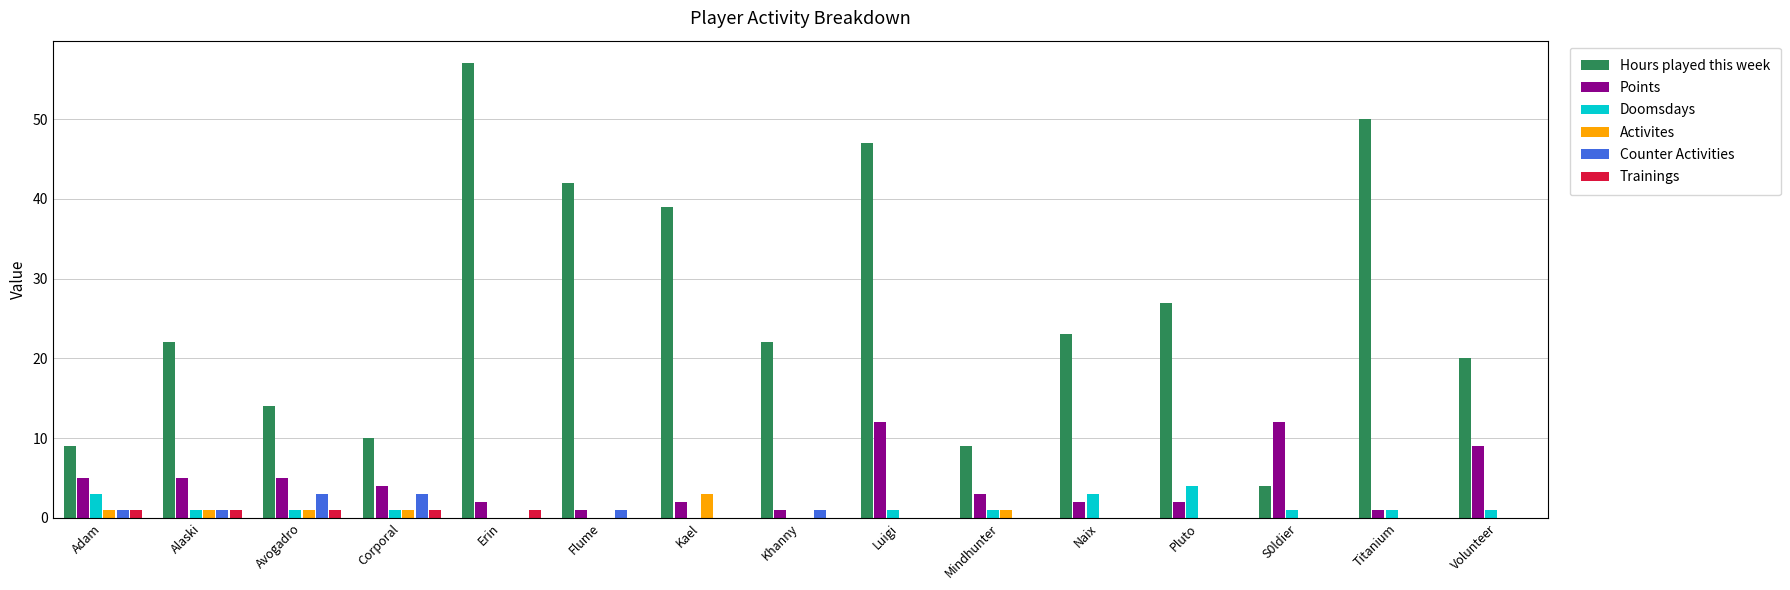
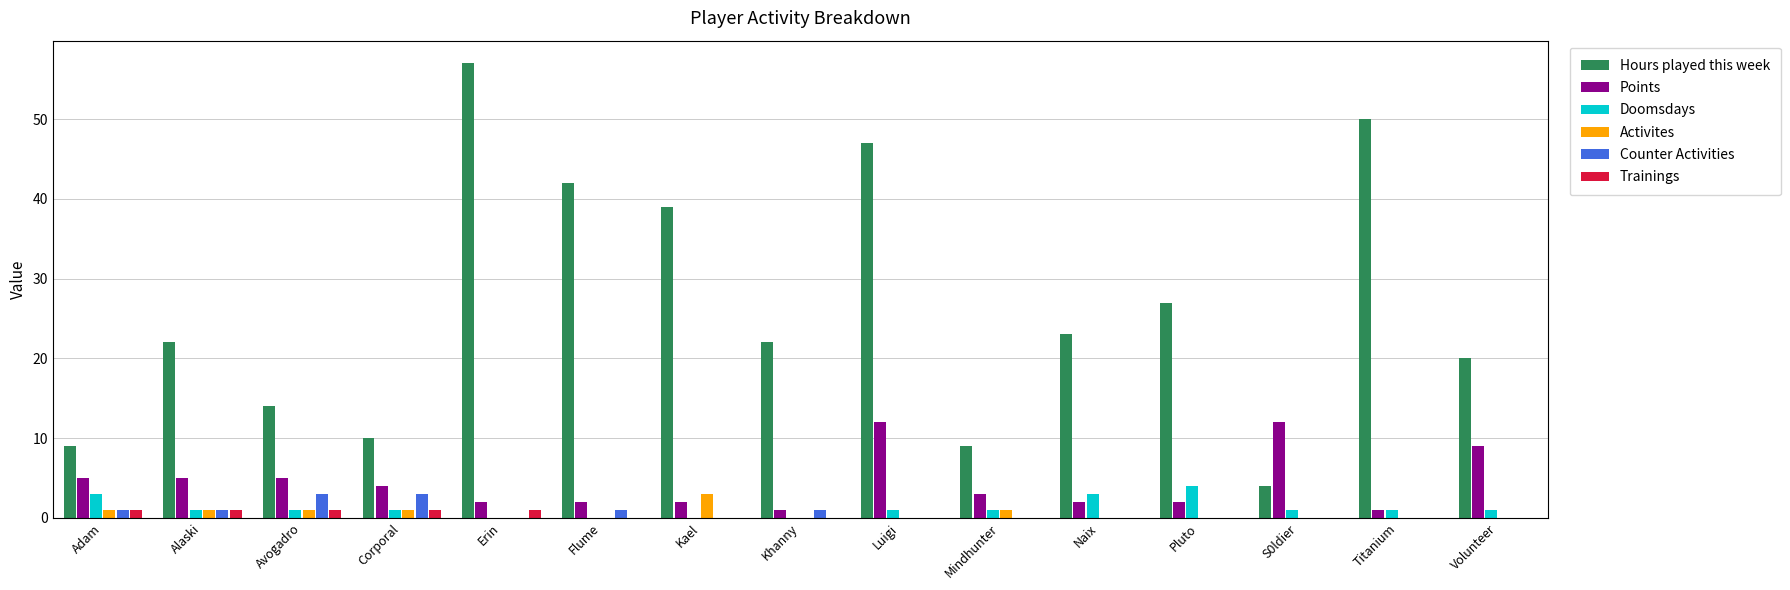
  {
    "Hours played this week": {
      "Adam": 9,
      "Alaski": 22,
      "Avogadro": 14,
      "Corporal": 10,
      "Erin": 57,
      "Flume": 42,
      "Kael": 39,
      "Khanny": 22,
      "Luigi": 47,
      "Mindhunter": 9,
      "Naix": 23,
      "Pluto": 27,
      "S0ldier": 4,
      "Titanium": 50,
      "Volunteer": 20
    },
    "Points": {
      "Adam": 5,
      "Alaski": 5,
      "Avogadro": 5,
      "Corporal": 4,
      "Erin": 2,
-     "Flume": 1,
+     "Flume": 2,
      "Kael": 2,
      "Khanny": 1,
      "Luigi": 12,
      "Mindhunter": 3,
      "Naix": 2,
      "Pluto": 2,
      "S0ldier": 12,
      "Titanium": 1,
      "Volunteer": 9
    },
    "Doomsdays": {
      "Adam": 3,
      "Alaski": 1,
      "Avogadro": 1,
      "Corporal": 1,
      "Erin": 0,
      "Flume": 0,
      "Kael": 0,
      "Khanny": 0,
      "Luigi": 1,
      "Mindhunter": 1,
      "Naix": 3,
      "Pluto": 4,
      "S0ldier": 1,
      "Titanium": 1,
      "Volunteer": 1
    },
    "Activites": {
      "Adam": 1,
      "Alaski": 1,
      "Avogadro": 1,
      "Corporal": 1,
      "Erin": 0,
      "Flume": 0,
      "Kael": 3,
      "Khanny": 0,
      "Luigi": 0,
      "Mindhunter": 1,
      "Naix": 0,
      "Pluto": 0,
      "S0ldier": 0,
      "Titanium": 0,
      "Volunteer": 0
    },
    "Counter Activities": {
      "Adam": 1,
      "Alaski": 1,
      "Avogadro": 3,
      "Corporal": 3,
      "Erin": 0,
      "Flume": 1,
      "Kael": 0,
      "Khanny": 1,
      "Luigi": 0,
      "Mindhunter": 0,
      "Naix": 0,
      "Pluto": 0,
      "S0ldier": 0,
      "Titanium": 0,
      "Volunteer": 0
    },
    "Trainings": {
      "Adam": 1,
      "Alaski": 1,
      "Avogadro": 1,
      "Corporal": 1,
      "Erin": 1,
      "Flume": 0,
      "Kael": 0,
      "Khanny": 0,
      "Luigi": 0,
      "Mindhunter": 0,
      "Naix": 0,
      "Pluto": 0,
      "S0ldier": 0,
      "Titanium": 0,
      "Volunteer": 0
    }
  }
